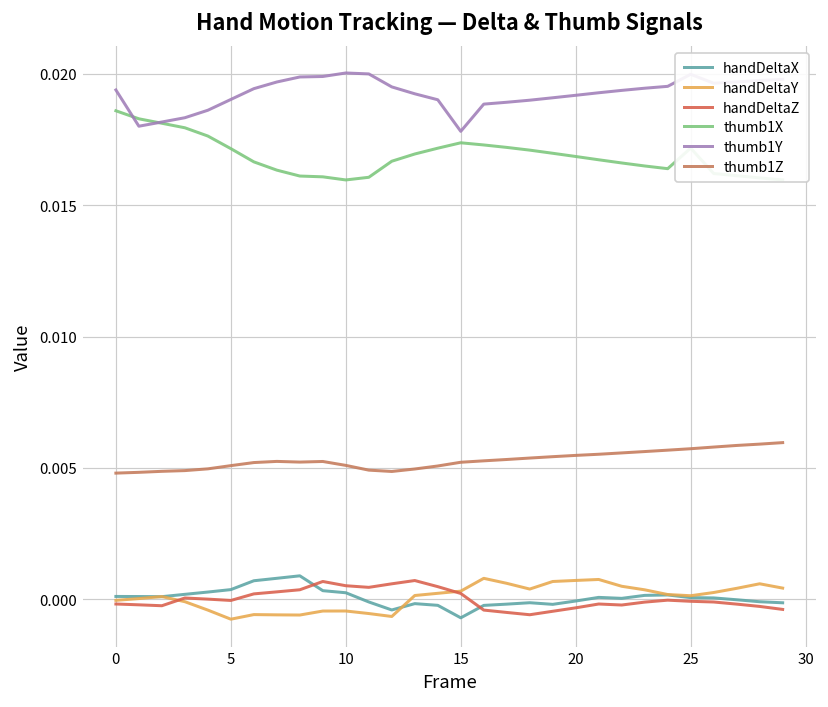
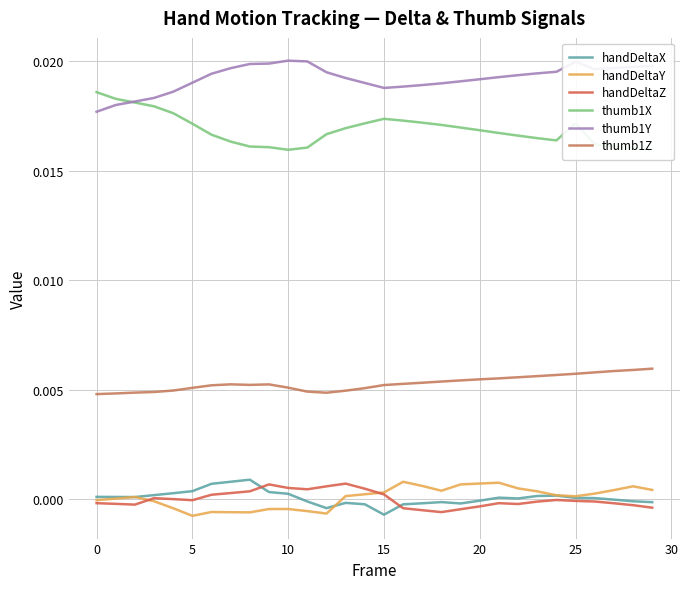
  {
    "handDeltaX": {
      "0": 0.0001,
      "5": 0.0004,
      "10": 0.0003,
      "15": -0.0007,
      "20": -0.0001
    },
    "handDeltaY": {
      "0": 0.0000,
      "5": -0.0008,
      "10": -0.0004,
      "20": 0.0007
    },
    "thumb1X": {
      "0": 0.0186,
      "5": 0.0171,
      "10": 0.0160,
      "15": 0.0174,
      "20": 0.0168
    },
    "thumb1Y": {
-     "0": 0.0194,
+     "0": 0.0177,
      "5": 0.0190,
      "10": 0.0200,
-     "15": 0.0178,
+     "15": 0.0188,
      "20": 0.0192
    }
  }
